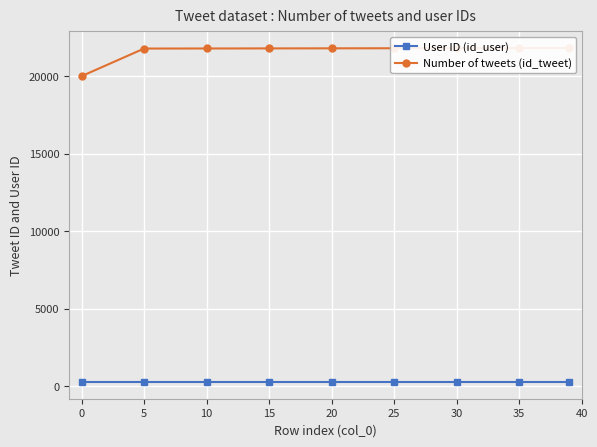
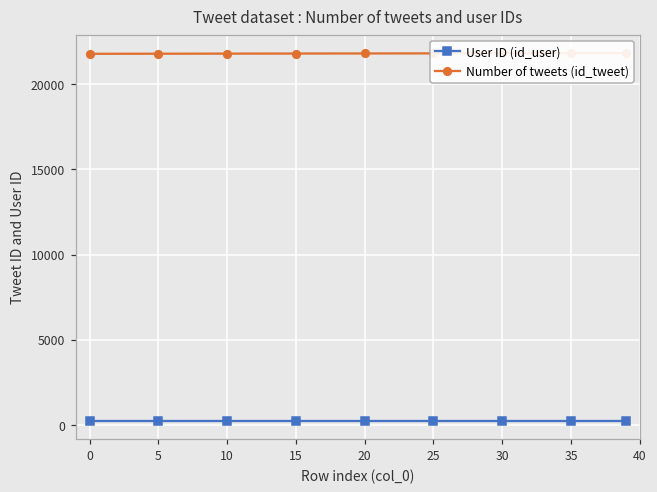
  {
    "User ID (id_user)": {
      "0": 300,
      "5": 300,
      "10": 300,
      "15": 300,
      "20": 300,
      "25": 300,
      "30": 300,
      "35": 300
    },
    "Number of tweets (id_tweet)": {
-     "0": 20000,
+     "0": 21800,
      "5": 21800,
      "10": 21800,
      "15": 21800,
      "20": 21800
    }
  }
